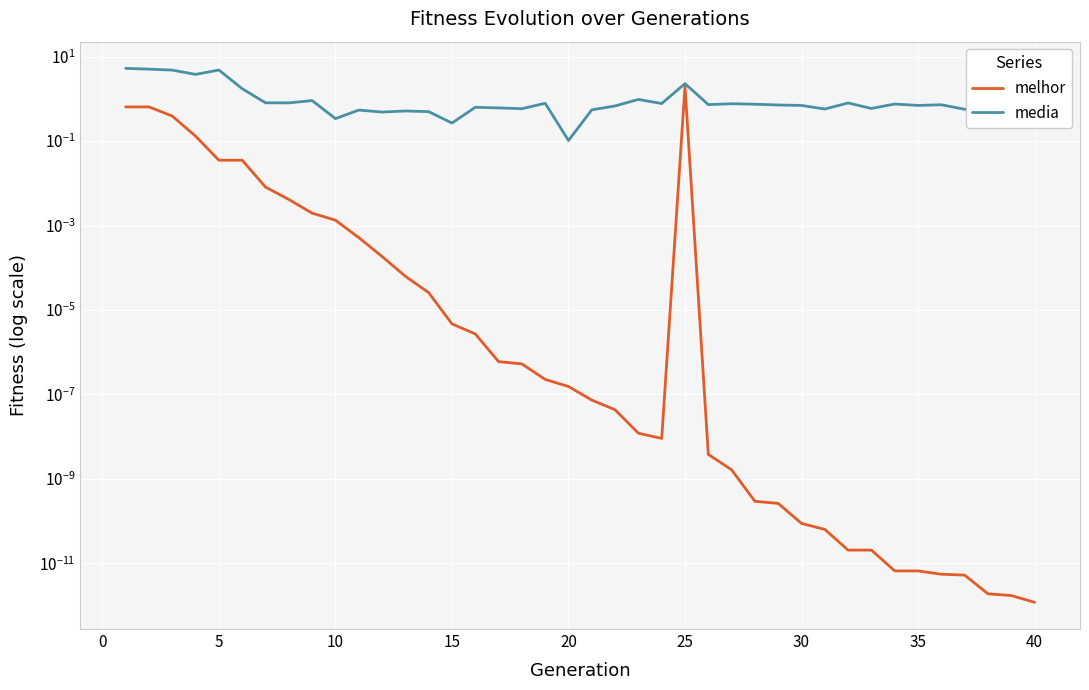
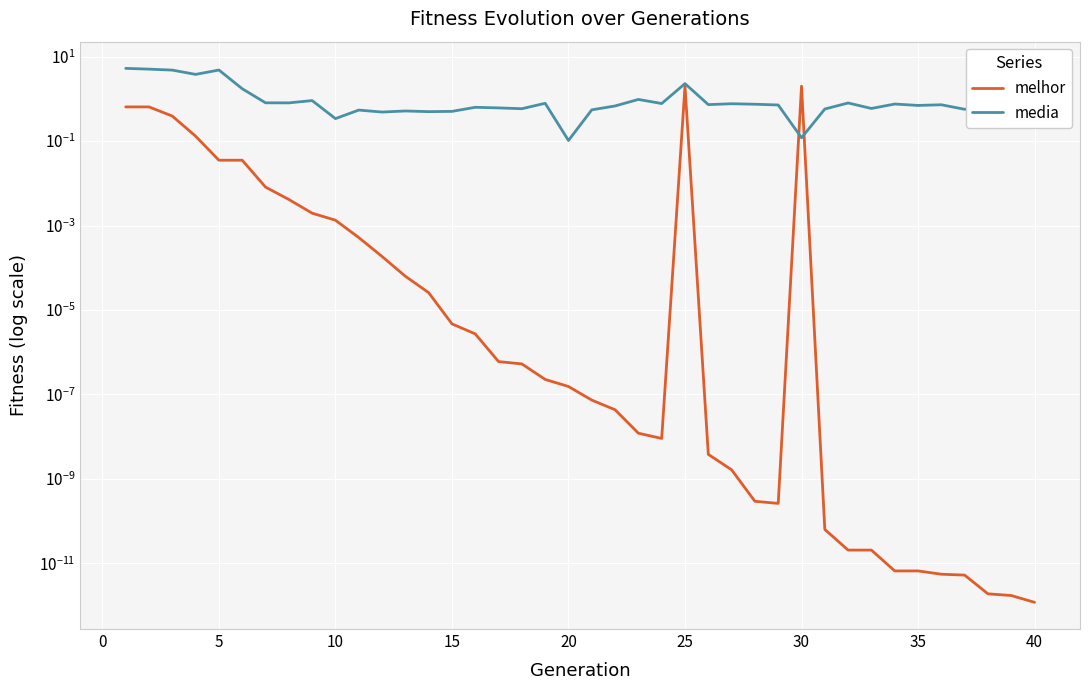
  {
    "melhor": {
      "5": 0.04,
      "10": 0.0013,
      "15": 0.000005,
      "20": 0.00000015,
      "25": 2,
-     "30": 0,
+     "30": 2,
      "35": 0.000000000007,
      "40": 0.000000000001
    },
    "media": {
      "5": 5,
      "10": 0.3,
-     "15": 0.3,
+     "15": 0.5,
      "20": 0.10,
      "25": 2,
-     "30": 0.7,
+     "30": 0.12,
      "35": 0.7
    }
  }
